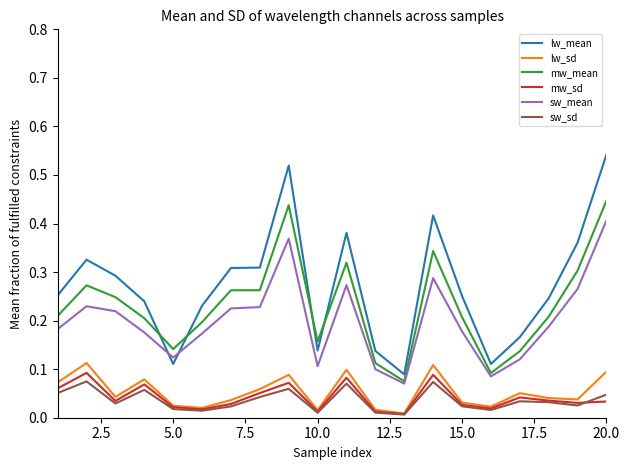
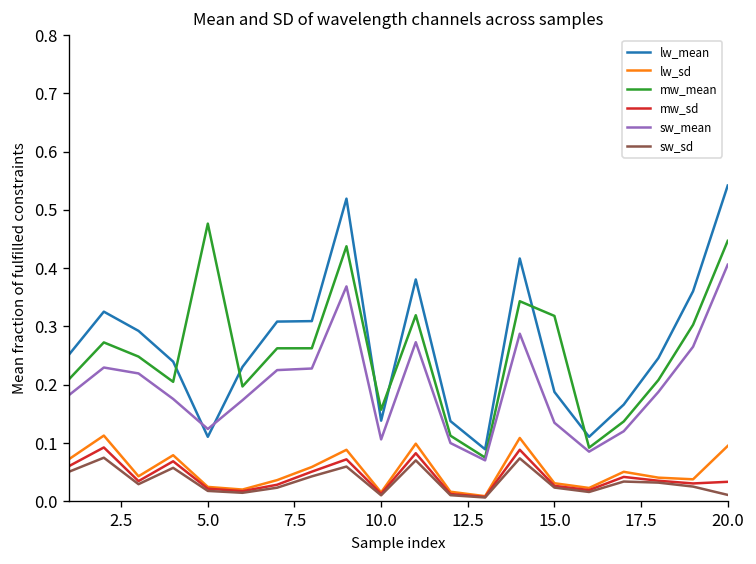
  {
    "lw_mean": {
      "5.0": 0.11,
      "10.0": 0.14,
-     "15.0": 0.25,
+     "15.0": 0.19,
      "20.0": 0.54
    },
    "lw_sd": {
      "20.0": 0.09
    },
    "mw_mean": {
-     "5.0": 0.14,
+     "5.0": 0.48,
      "10.0": 0.16,
-     "15.0": 0.21,
+     "15.0": 0.32,
      "20.0": 0.45
    },
    "mw_sd": {
      "20.0": 0.03
    },
    "sw_mean": {
      "5.0": 0.12,
      "10.0": 0.11,
-     "15.0": 0.18,
+     "15.0": 0.13,
      "20.0": 0.41
    },
    "sw_sd": {
-     "20.0": 0.05
+     "20.0": 0.01
    }
  }
